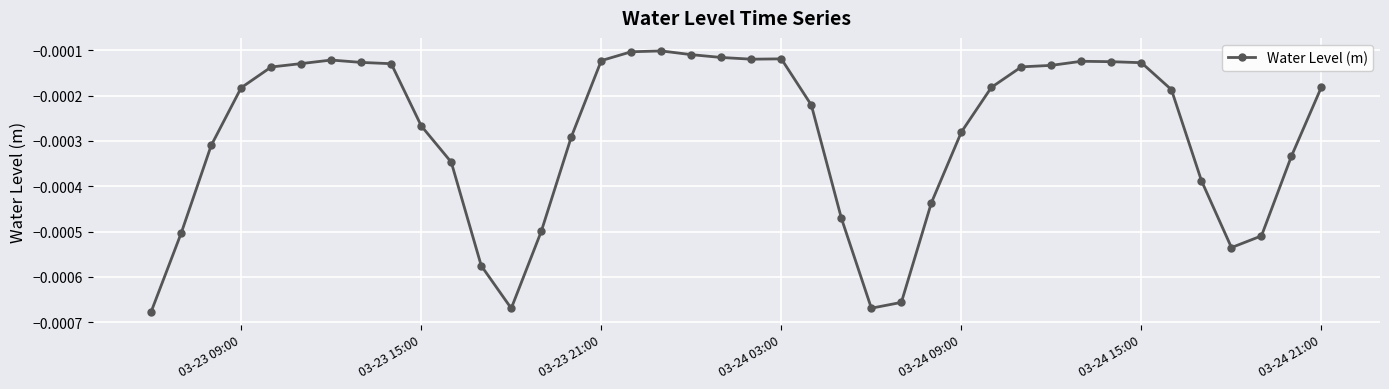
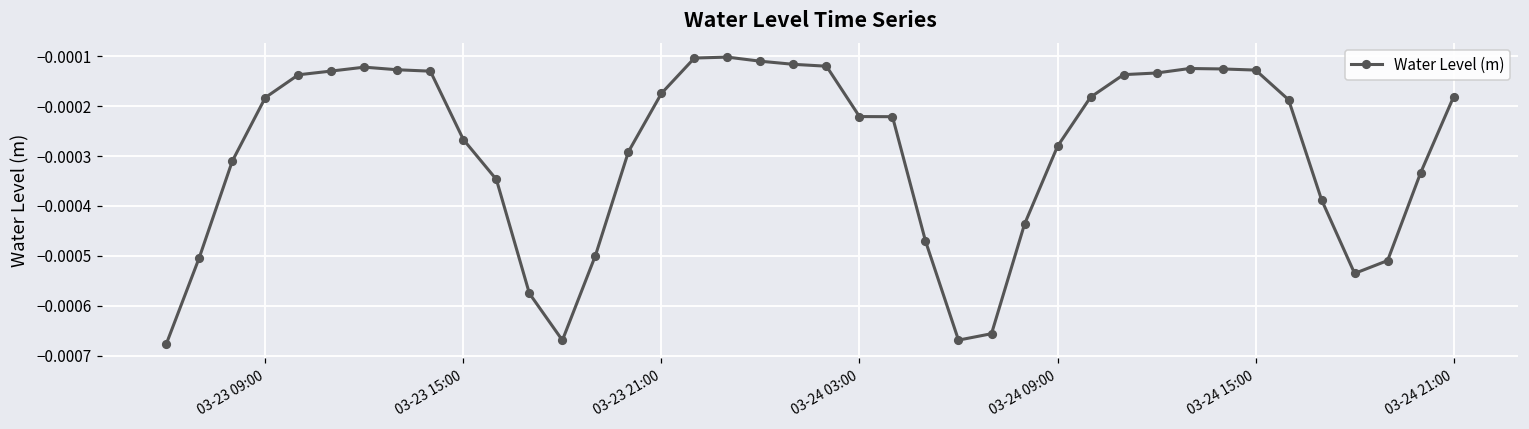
  {
    "03-23 09:00": -0.00018,
    "03-23 15:00": -0.00027,
-   "03-23 21:00": -0.00012,
-   "03-24 03:00": -0.00012,
+   "03-23 21:00": -0.00017,
+   "03-24 03:00": -0.00022,
    "03-24 09:00": -0.00028,
    "03-24 15:00": -0.00013,
    "03-24 21:00": -0.00018
  }
